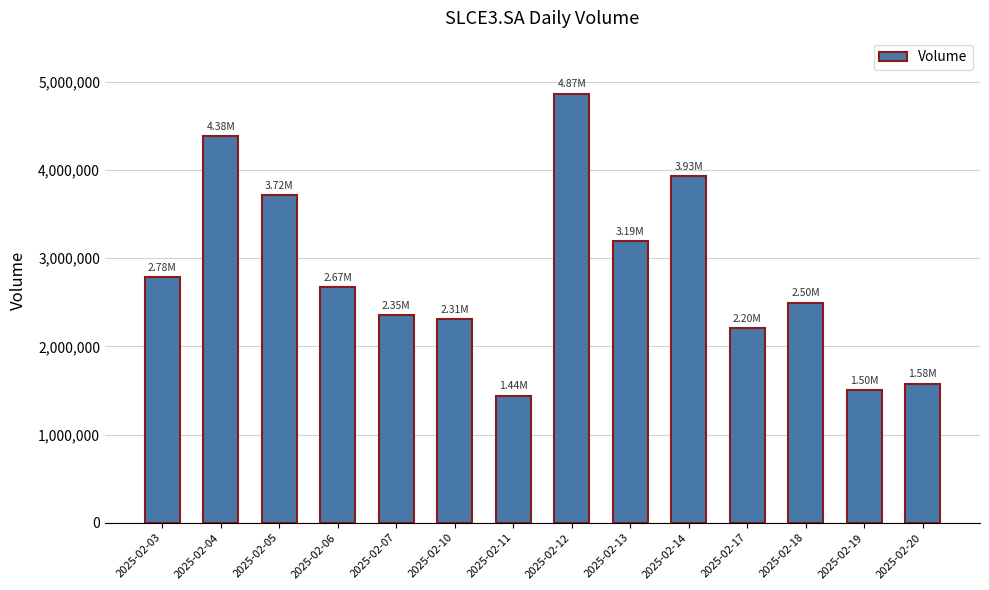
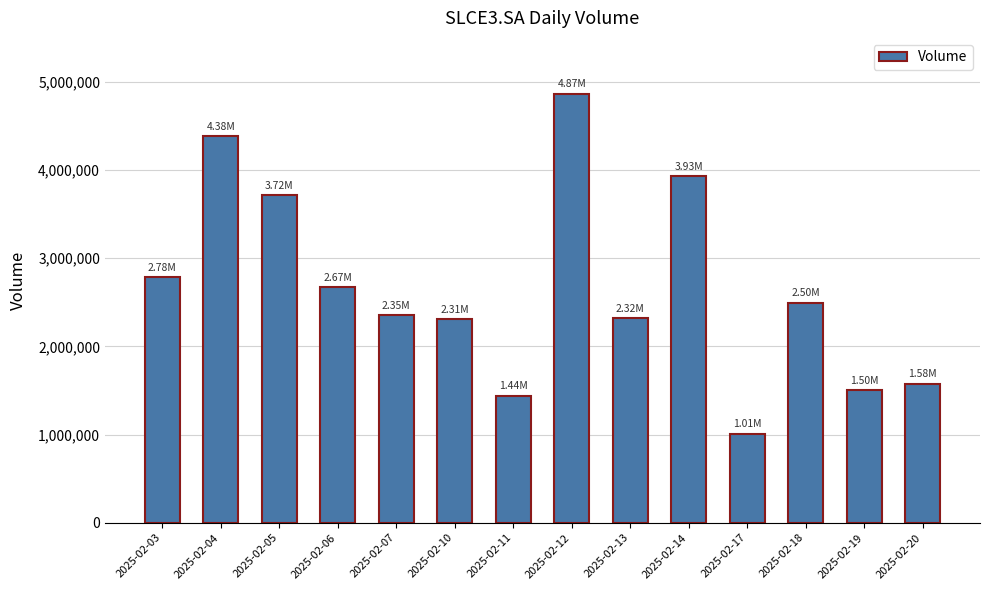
  {
    "2025-02-03": "2.78M",
    "2025-02-04": "4.38M",
    "2025-02-05": "3.72M",
    "2025-02-06": "2.67M",
    "2025-02-07": "2.35M",
    "2025-02-10": "2.31M",
    "2025-02-11": "1.44M",
    "2025-02-12": "4.87M",
-   "2025-02-13": "3.19M",
+   "2025-02-13": "2.32M",
    "2025-02-14": "3.93M",
-   "2025-02-17": "2.20M",
+   "2025-02-17": "1.01M",
    "2025-02-18": "2.50M",
    "2025-02-19": "1.50M",
    "2025-02-20": "1.58M"
  }
